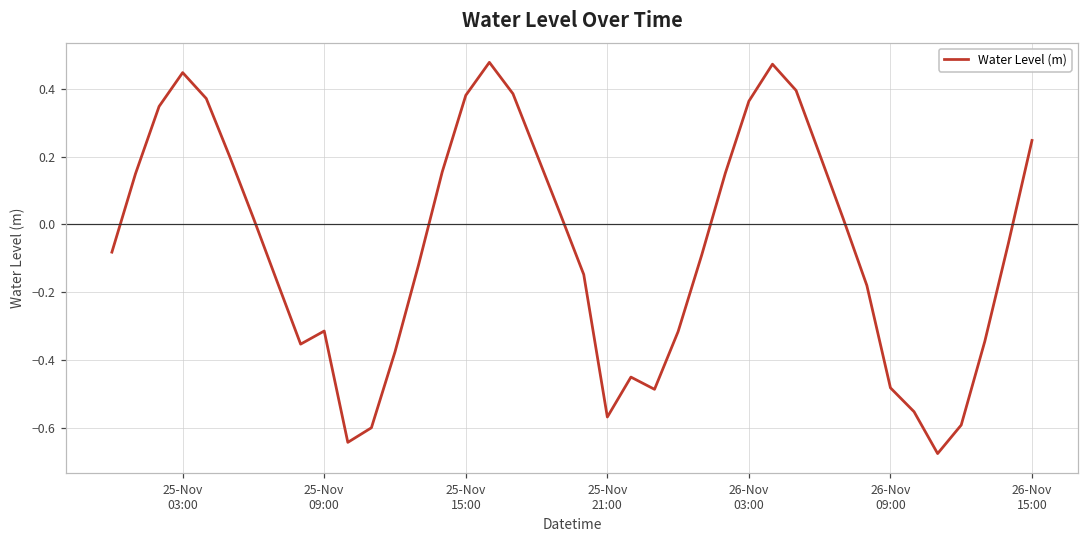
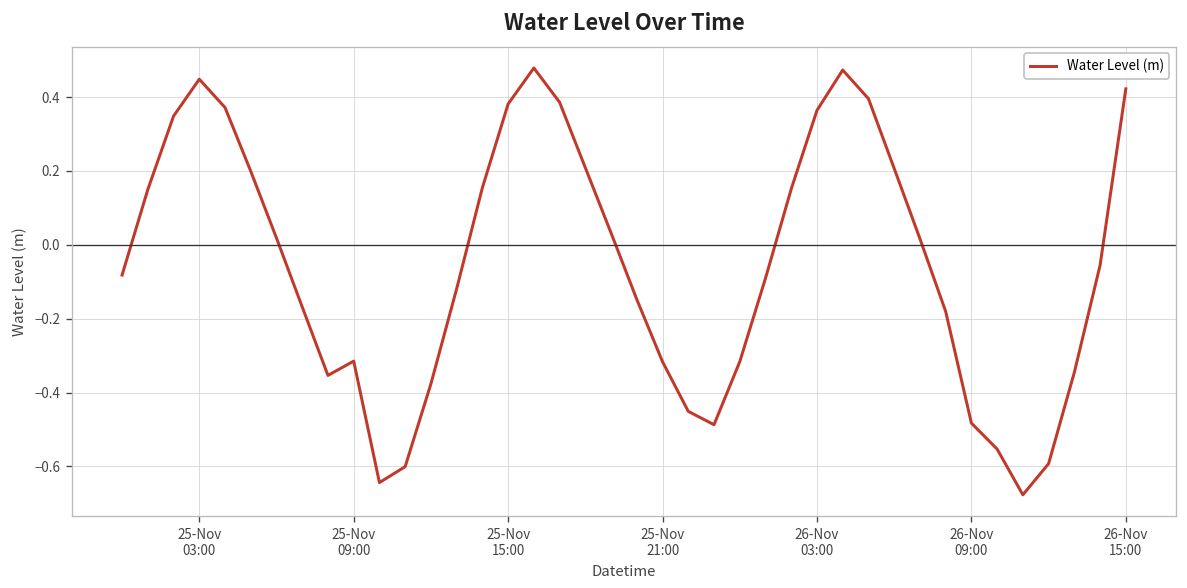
  {
    "25-Nov 03:00": 0.45,
    "25-Nov 09:00": -0.31,
    "25-Nov 15:00": 0.38,
-   "25-Nov 21:00": -0.57,
+   "25-Nov 21:00": -0.32,
    "26-Nov 03:00": 0.36,
    "26-Nov 09:00": -0.48,
-   "26-Nov 15:00": 0.25
+   "26-Nov 15:00": 0.42
  }
